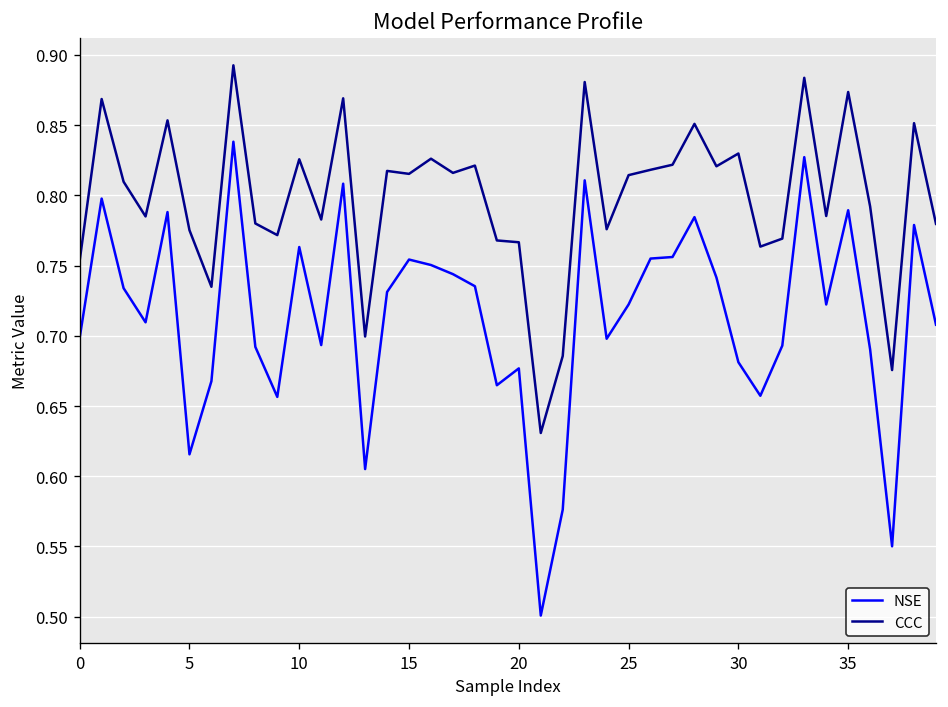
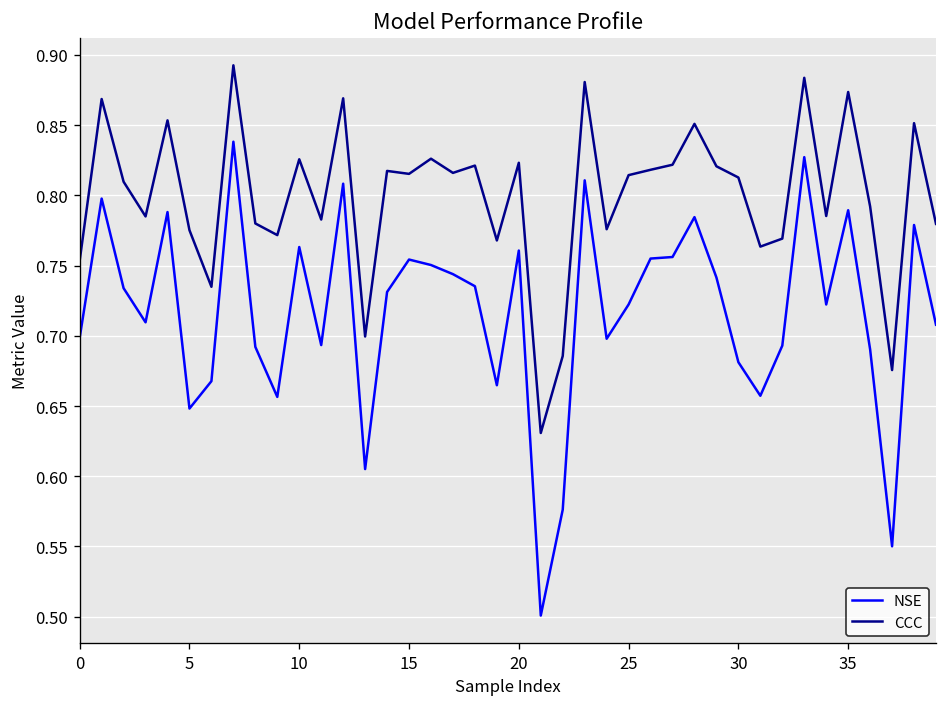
  {
    "NSE": {
      "0": 0.699,
-     "5": 0.616,
+     "5": 0.648,
      "10": 0.763,
      "15": 0.754,
-     "20": 0.677,
+     "20": 0.761,
      "25": 0.722,
      "30": 0.681,
      "35": 0.789
    },
    "CCC": {
      "0": 0.754,
      "5": 0.775,
      "10": 0.826,
      "15": 0.815,
-     "20": 0.767,
+     "20": 0.823,
      "25": 0.814,
-     "30": 0.830,
+     "30": 0.813,
      "35": 0.874
    }
  }
